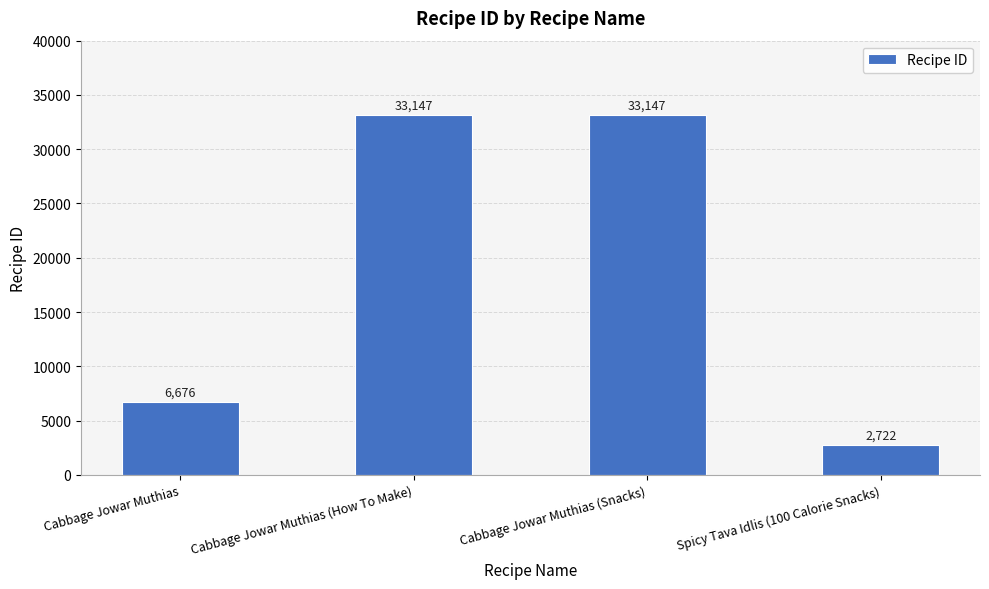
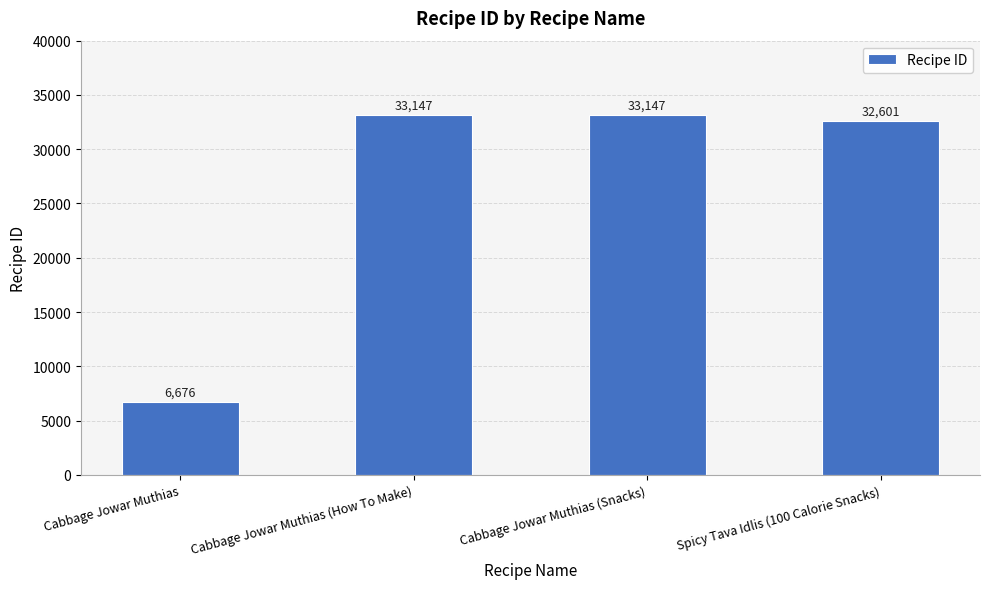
  {
    "Cabbage Jowar Muthias": "6,676",
    "Cabbage Jowar Muthias (How To Make)": "33,147",
    "Cabbage Jowar Muthias (Snacks)": "33,147",
-   "Spicy Tava Idlis (100 Calorie Snacks)": "2,722"
+   "Spicy Tava Idlis (100 Calorie Snacks)": "32,601"
  }
